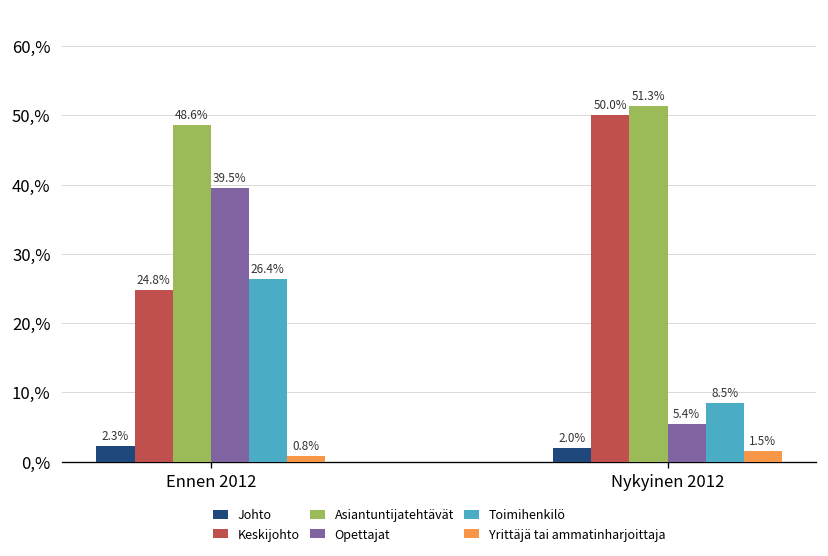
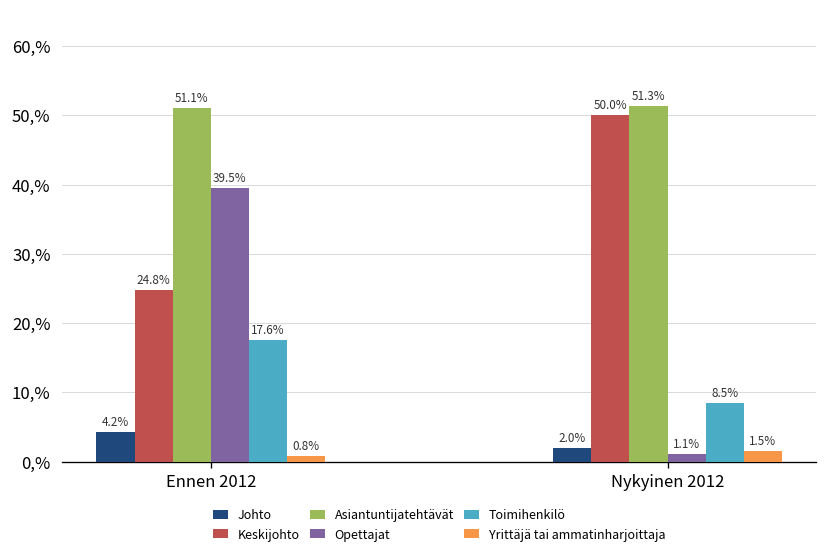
  {
    "Johto": {
-     "Ennen 2012": "2.3%",
+     "Ennen 2012": "4.2%",
      "Nykyinen 2012": "2.0%"
    },
    "Keskijohto": {
      "Ennen 2012": "24.8%",
      "Nykyinen 2012": "50.0%"
    },
    "Asiantuntijatehtävät": {
-     "Ennen 2012": "48.6%",
+     "Ennen 2012": "51.1%",
      "Nykyinen 2012": "51.3%"
    },
    "Opettajat": {
      "Ennen 2012": "39.5%",
-     "Nykyinen 2012": "5.4%"
+     "Nykyinen 2012": "1.1%"
    },
    "Toimihenkilö": {
-     "Ennen 2012": "26.4%",
+     "Ennen 2012": "17.6%",
      "Nykyinen 2012": "8.5%"
    },
    "Yrittäjä tai ammatinharjoittaja": {
      "Ennen 2012": "0.8%",
      "Nykyinen 2012": "1.5%"
    }
  }
